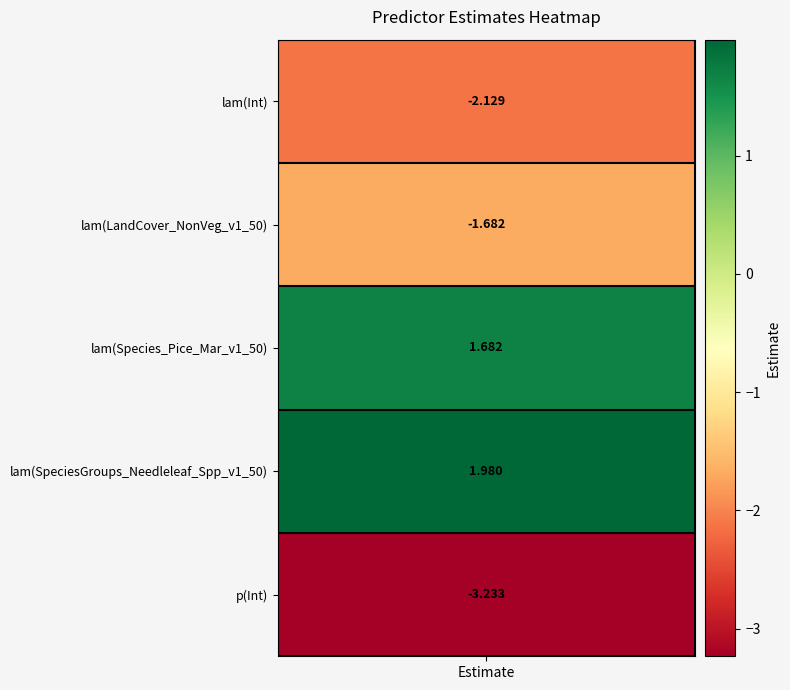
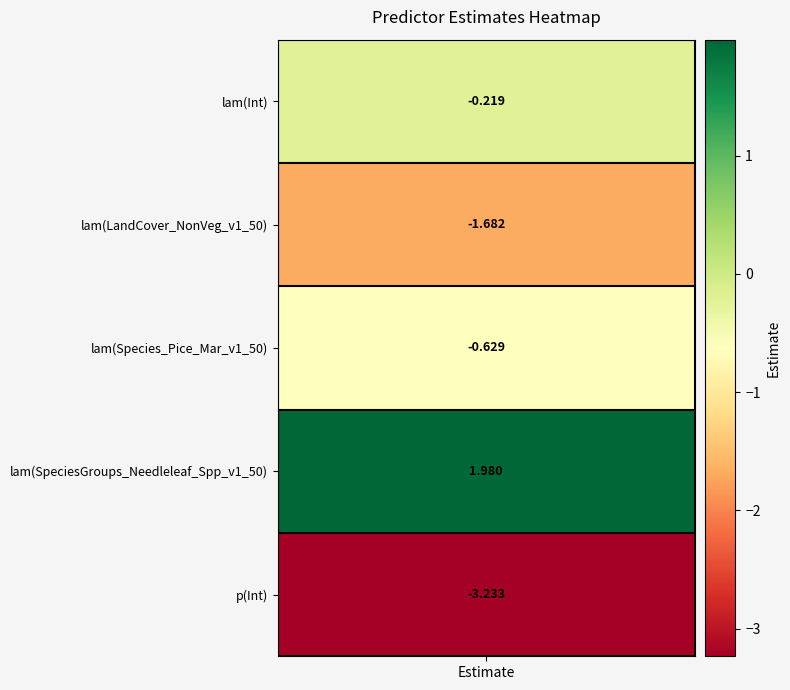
  {
    "lam(Int)": {
-     "Estimate": -2.129
+     "Estimate": -0.219
    },
    "lam(LandCover_NonVeg_v1_50)": {
      "Estimate": -1.682
    },
    "lam(Species_Pice_Mar_v1_50)": {
-     "Estimate": 1.682
+     "Estimate": -0.629
    },
    "lam(SpeciesGroups_Needleleaf_Spp_v1_50)": {
      "Estimate": 1.980
    },
    "p(Int)": {
      "Estimate": -3.233
    }
  }
